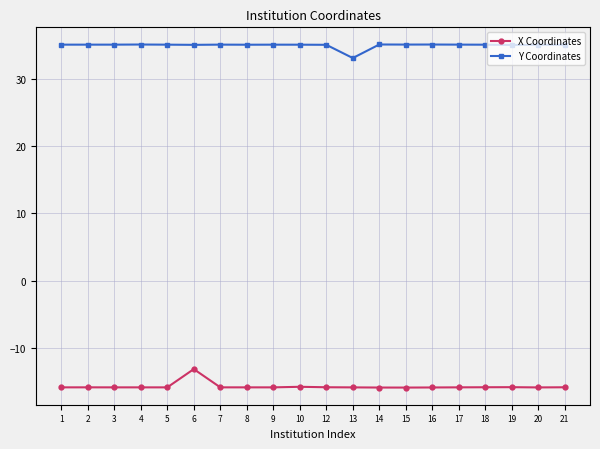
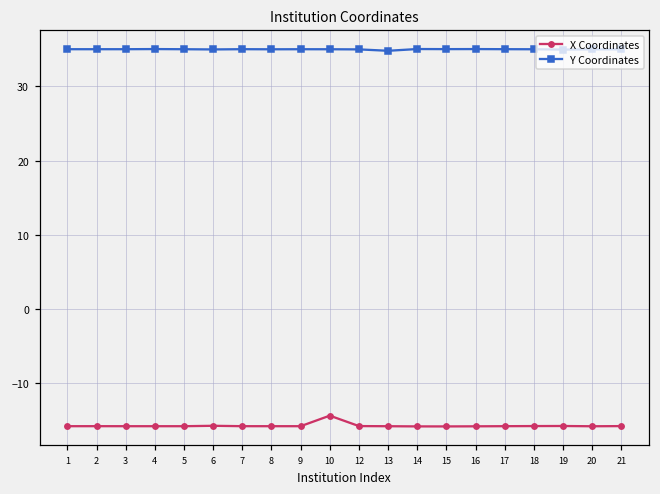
  {
    "X Coordinates": {
      "1": -16,
      "2": -16,
      "3": -16,
      "4": -16,
      "5": -16,
-     "6": -13,
+     "6": -16,
      "7": -16,
      "8": -16,
      "9": -16,
-     "10": -16,
+     "10": -14,
      "12": -16,
      "13": -16,
      "14": -16,
      "15": -16,
      "16": -16,
      "17": -16,
      "18": -16,
      "19": -16,
      "20": -16,
      "21": -16
    },
    "Y Coordinates": {
      "1": 35,
      "2": 35,
      "3": 35,
      "4": 35,
      "5": 35,
      "6": 35,
      "7": 35,
      "8": 35,
      "9": 35,
      "10": 35,
      "12": 35,
-     "13": 33,
+     "13": 35,
      "14": 35,
      "15": 35,
      "16": 35,
      "17": 35,
      "18": 35
    }
  }
